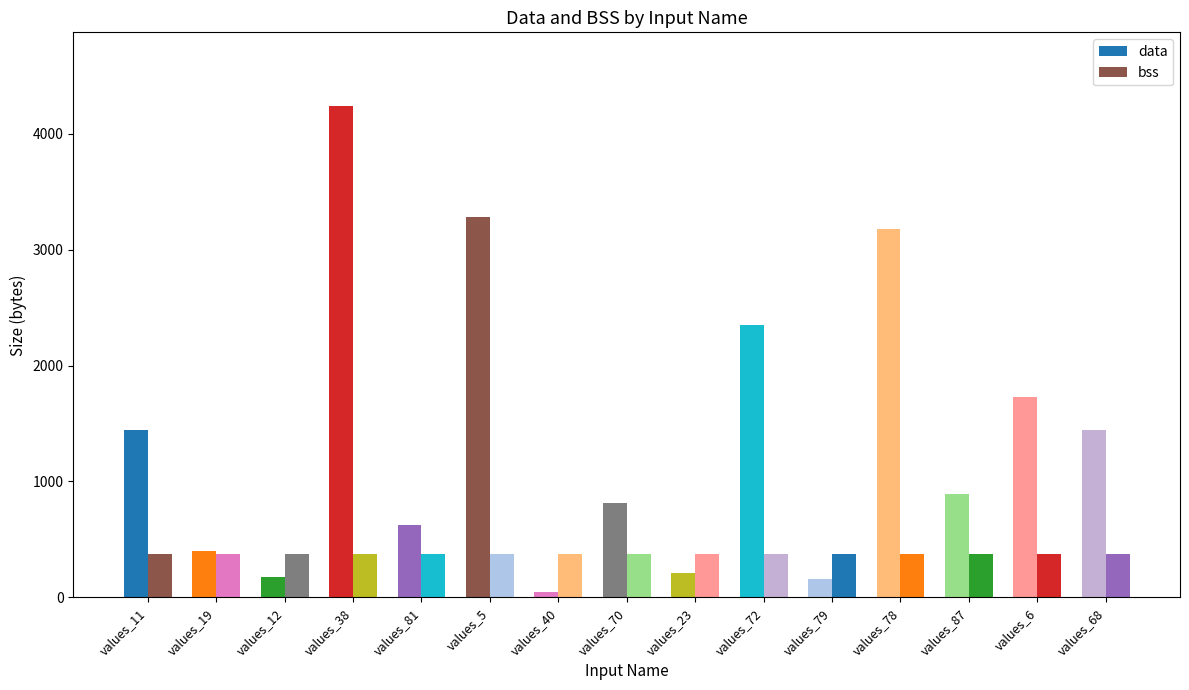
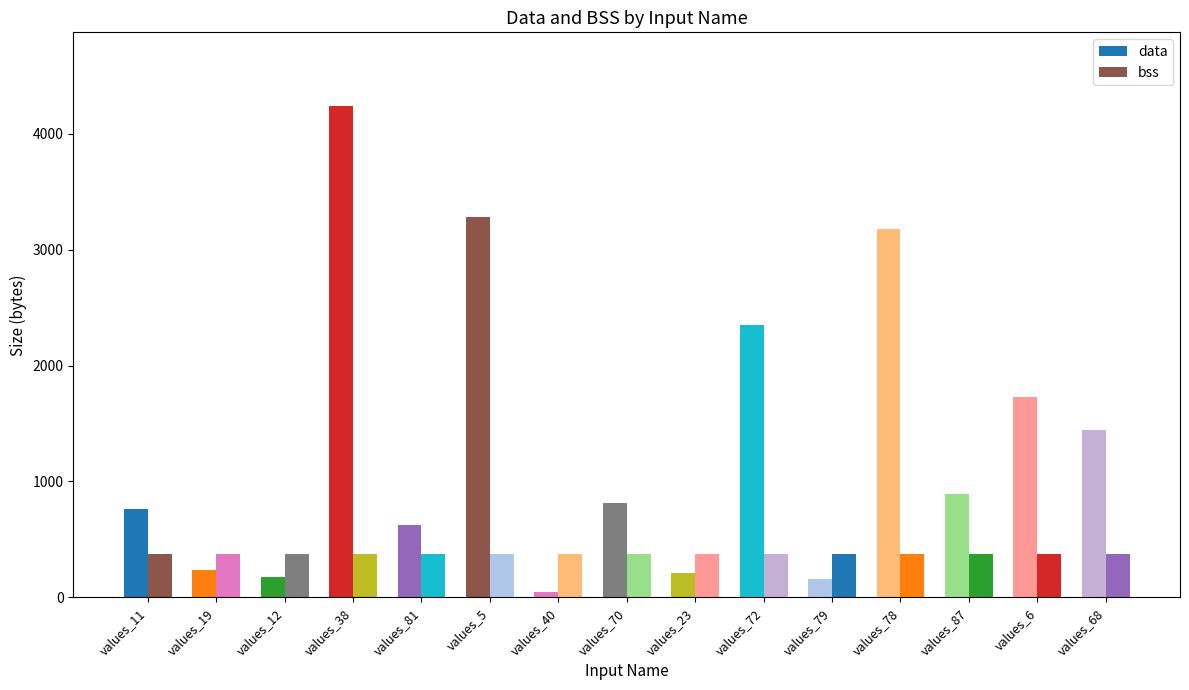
  {
    "data": {
-     "values_11": 1440,
-     "values_19": 400,
+     "values_11": 770,
+     "values_19": 240,
      "values_12": 180,
      "values_38": 4240,
      "values_81": 620,
      "values_5": 3280,
      "values_40": 40,
      "values_70": 820,
      "values_23": 210,
      "values_72": 2350,
      "values_79": 160,
      "values_78": 3180,
      "values_87": 900,
      "values_6": 1730,
      "values_68": 1440
    },
    "bss": {
      "values_11": 380,
      "values_19": 380,
      "values_12": 380,
      "values_38": 380,
      "values_81": 380,
      "values_5": 380,
      "values_40": 380,
      "values_70": 380,
      "values_23": 380,
      "values_72": 380,
      "values_79": 380,
      "values_78": 380,
      "values_87": 380,
      "values_6": 380,
      "values_68": 380
    }
  }
